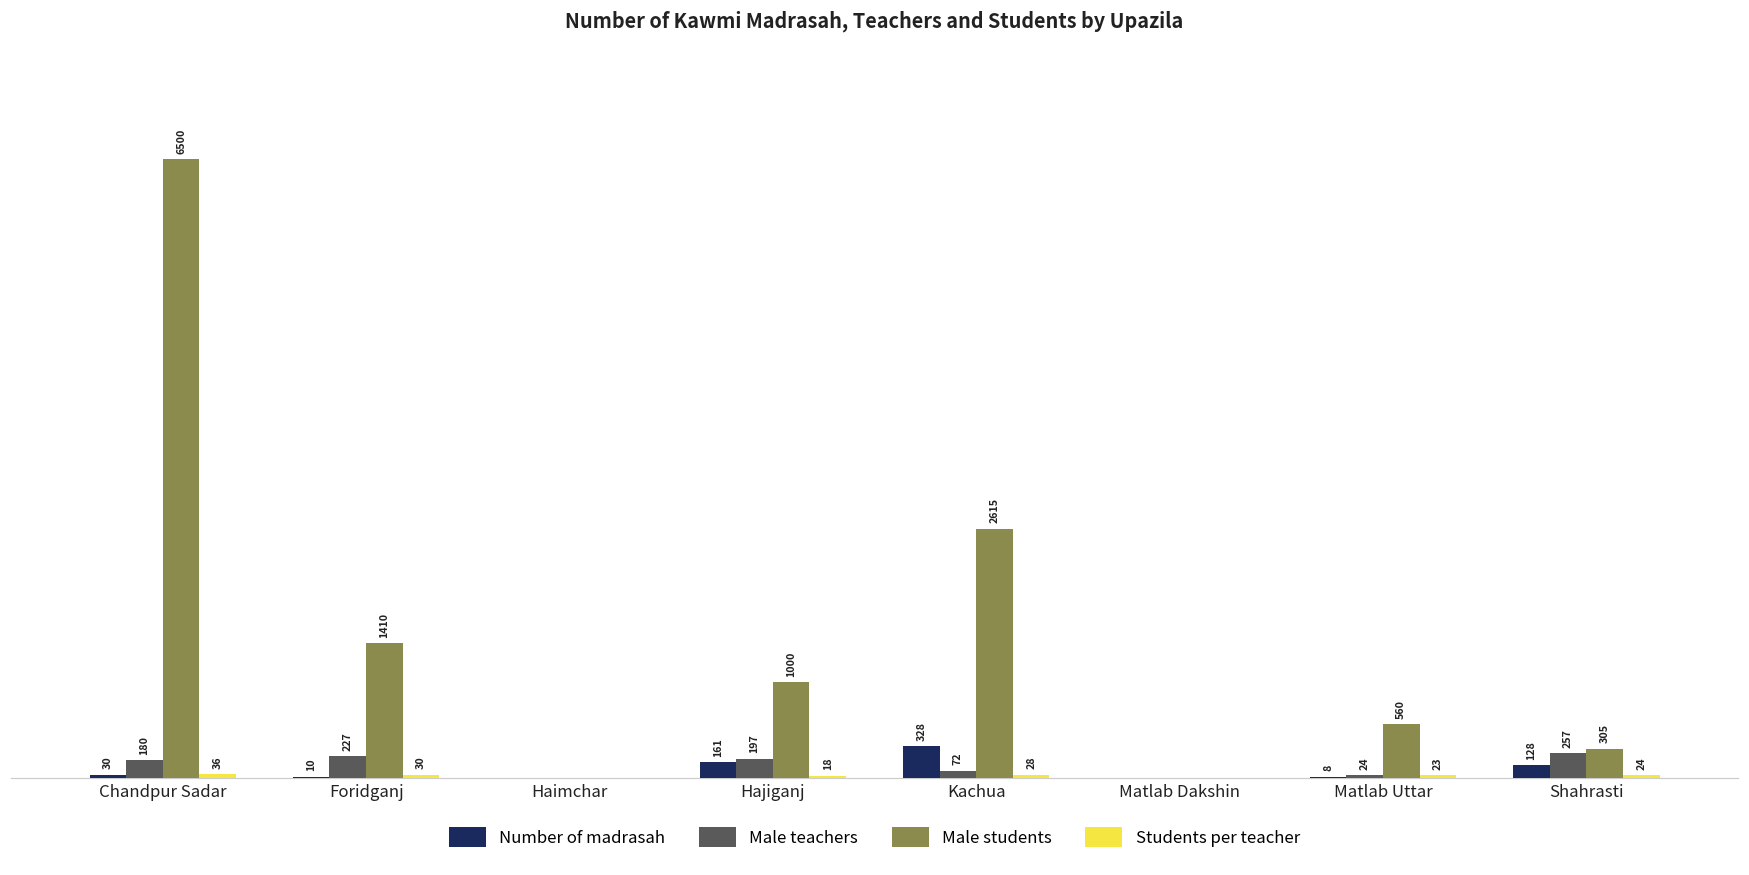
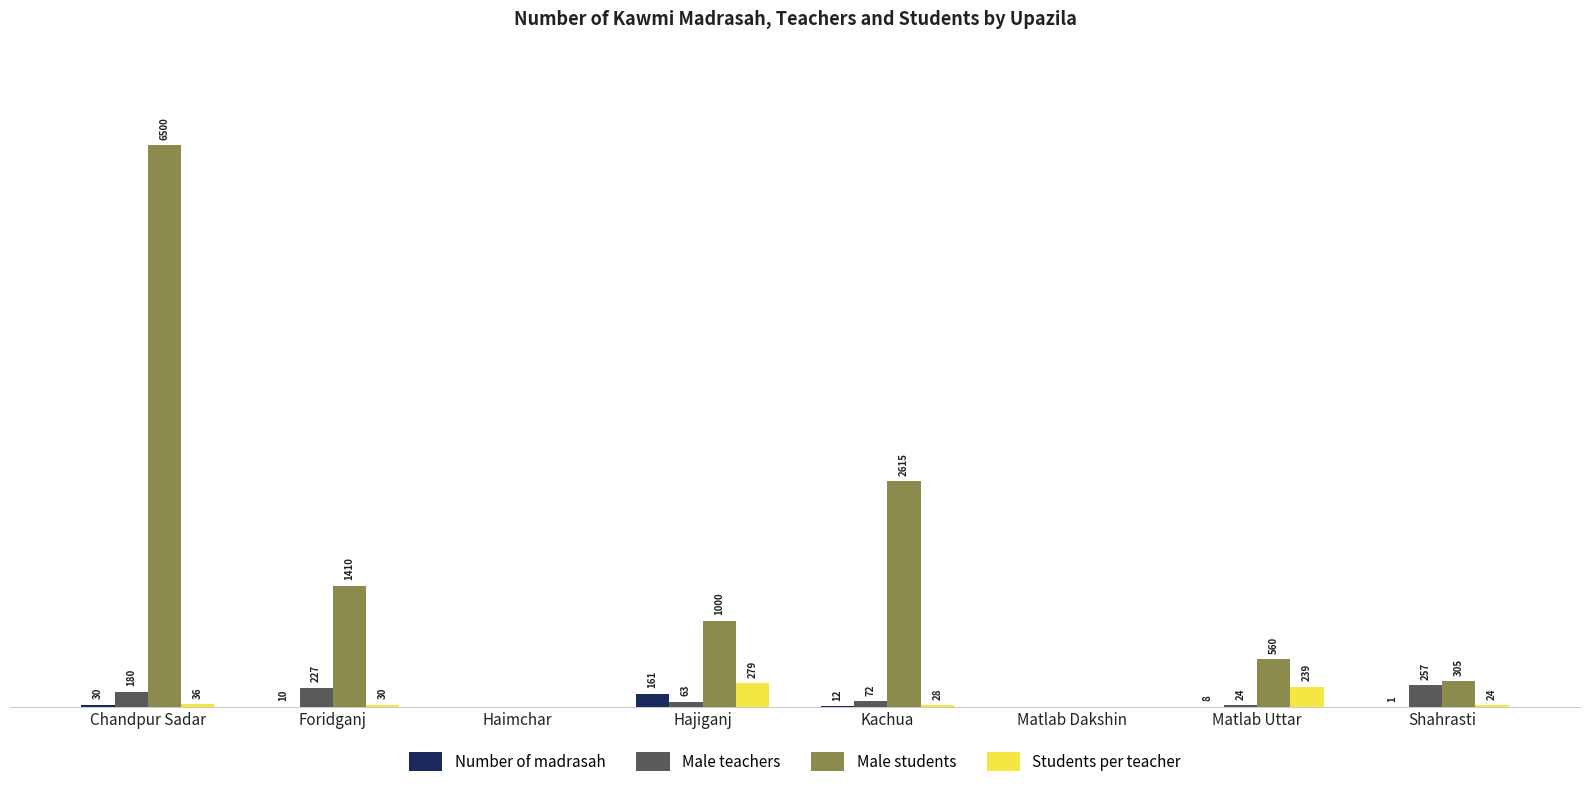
  {
    "Number of madrasah": {
      "Chandpur Sadar": 30,
      "Foridganj": 10,
      "Hajiganj": 161,
-     "Kachua": 328,
+     "Kachua": 12,
      "Matlab Uttar": 8,
-     "Shahrasti": 128
+     "Shahrasti": 1
    },
    "Male teachers": {
      "Chandpur Sadar": 180,
      "Foridganj": 227,
-     "Hajiganj": 197,
+     "Hajiganj": 63,
      "Kachua": 72,
      "Matlab Uttar": 24,
      "Shahrasti": 257
    },
    "Male students": {
      "Chandpur Sadar": 6500,
      "Foridganj": 1410,
      "Hajiganj": 1000,
      "Kachua": 2615,
      "Matlab Uttar": 560,
      "Shahrasti": 305
    },
    "Students per teacher": {
      "Chandpur Sadar": 36,
      "Foridganj": 30,
-     "Hajiganj": 18,
+     "Hajiganj": 279,
      "Kachua": 28,
-     "Matlab Uttar": 23,
+     "Matlab Uttar": 239,
      "Shahrasti": 24
    }
  }
